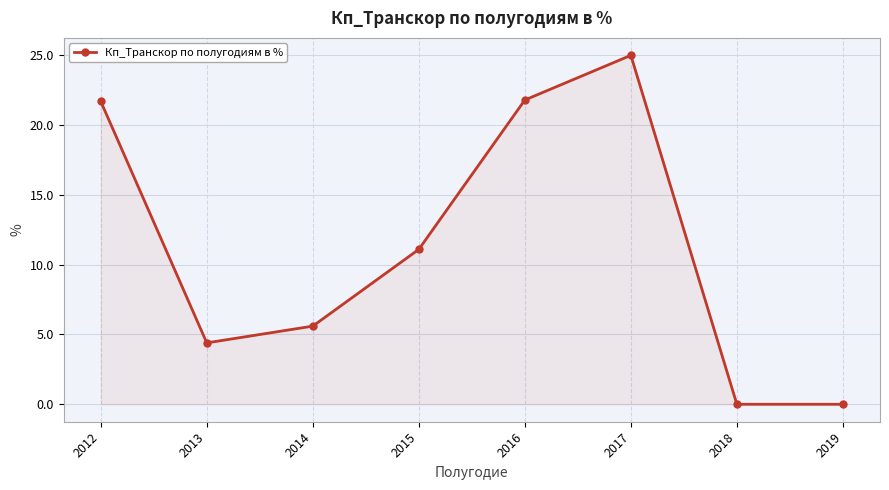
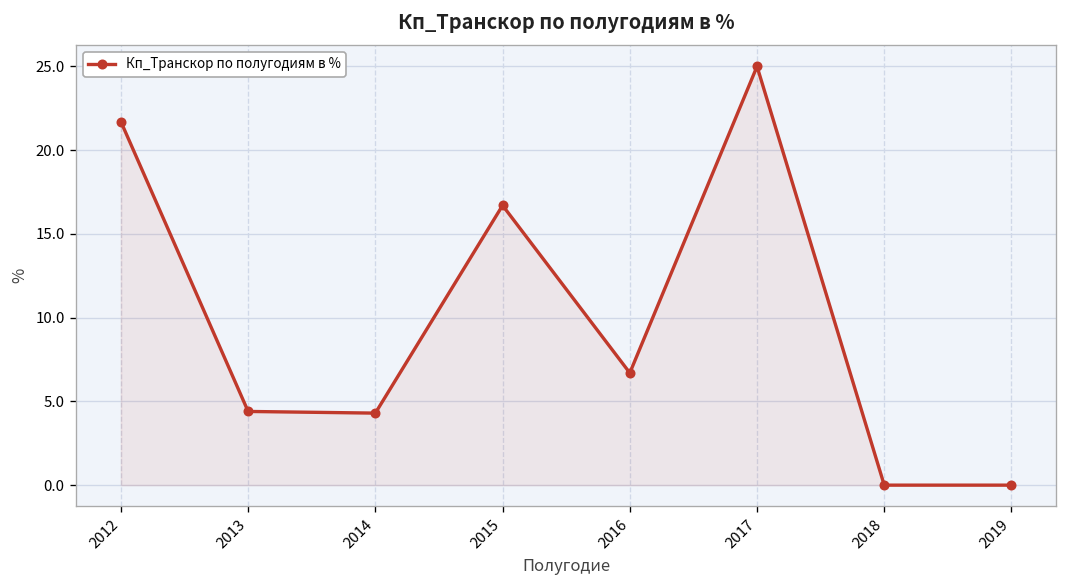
  {
    "2012": 21.7,
    "2013": 4.4,
-   "2014": 5.6,
-   "2015": 11.1,
-   "2016": 21.8,
+   "2014": 4.3,
+   "2015": 16.7,
+   "2016": 6.7,
    "2017": 25.0,
    "2018": 0.0,
    "2019": 0.0
  }
